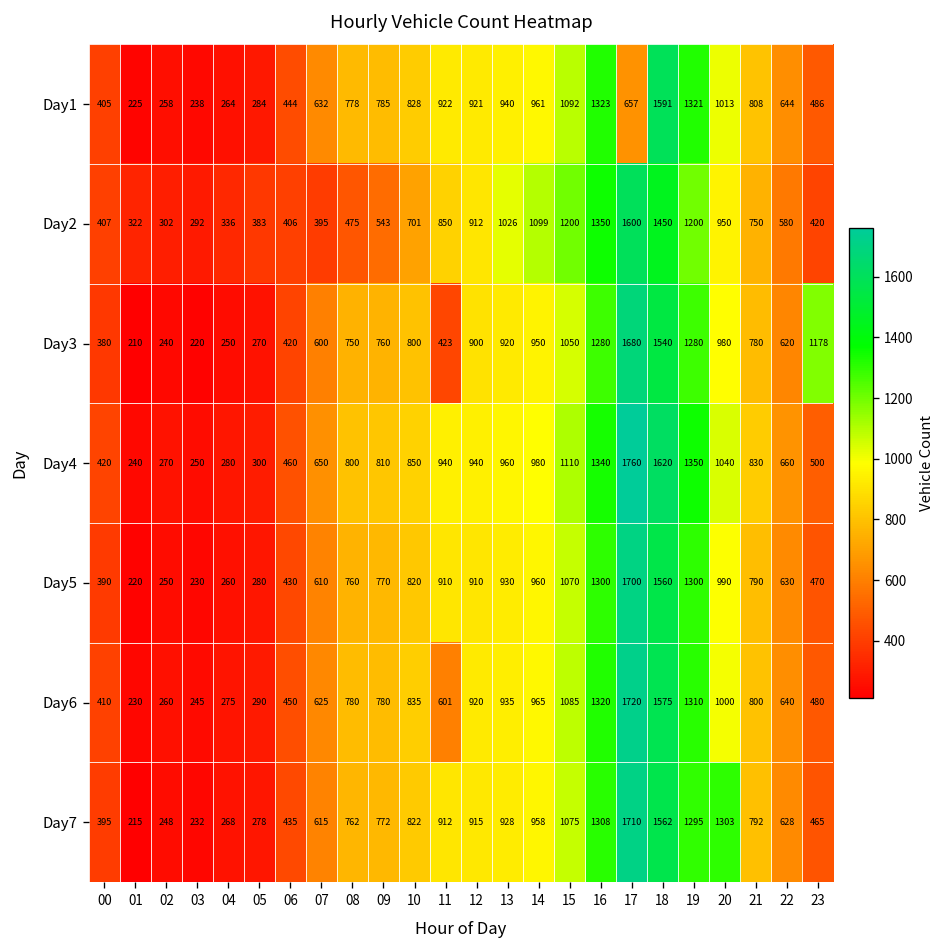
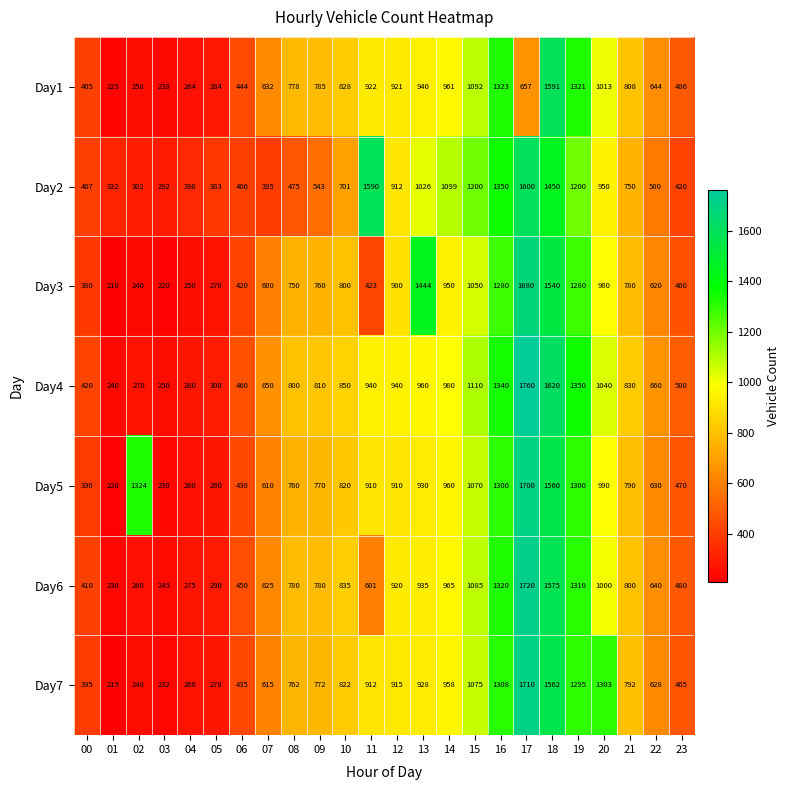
  {
    "Day1": {
      "00": 405,
      "01": 225,
      "02": 258,
      "03": 238,
      "04": 264,
      "05": 284,
      "06": 444,
      "07": 632,
      "08": 778,
      "09": 785,
      "10": 828,
      "11": 922,
      "12": 921,
      "13": 940,
      "14": 961,
      "15": 1092,
      "16": 1323,
      "17": 657,
      "18": 1591,
      "19": 1321,
      "20": 1013,
      "21": 808,
      "22": 644,
      "23": 486
    },
    "Day2": {
      "00": 407,
      "01": 322,
      "02": 302,
      "03": 292,
      "04": 336,
      "05": 383,
      "06": 406,
      "07": 395,
      "08": 475,
      "09": 543,
      "10": 701,
-     "11": 850,
+     "11": 1590,
      "12": 912,
      "13": 1026,
      "14": 1099,
      "15": 1200,
      "16": 1350,
      "17": 1600,
      "18": 1450,
      "19": 1200,
      "20": 950,
      "21": 750,
      "22": 580,
      "23": 420
    },
    "Day3": {
      "00": 380,
      "01": 210,
      "02": 240,
      "03": 220,
      "04": 250,
      "05": 270,
      "06": 420,
      "07": 600,
      "08": 750,
      "09": 760,
      "10": 800,
      "11": 423,
      "12": 900,
-     "13": 920,
+     "13": 1444,
      "14": 950,
      "15": 1050,
      "16": 1280,
      "17": 1680,
      "18": 1540,
      "19": 1280,
      "20": 980,
      "21": 780,
      "22": 620,
-     "23": 1178
+     "23": 460
    },
    "Day4": {
      "00": 420,
      "01": 240,
      "02": 270,
      "03": 250,
      "04": 280,
      "05": 300,
      "06": 460,
      "07": 650,
      "08": 800,
      "09": 810,
      "10": 850,
      "11": 940,
      "12": 940,
      "13": 960,
      "14": 980,
      "15": 1110,
      "16": 1340,
      "17": 1760,
      "18": 1620,
      "19": 1350,
      "20": 1040,
      "21": 830,
      "22": 660,
      "23": 500
    },
    "Day5": {
      "00": 390,
      "01": 220,
-     "02": 250,
+     "02": 1324,
      "03": 230,
      "04": 260,
      "05": 280,
      "06": 430,
      "07": 610,
      "08": 760,
      "09": 770,
      "10": 820,
      "11": 910,
      "12": 910,
      "13": 930,
      "14": 960,
      "15": 1070,
      "16": 1300,
      "17": 1700,
      "18": 1560,
      "19": 1300,
      "20": 990,
      "21": 790,
      "22": 630,
      "23": 470
    },
    "Day6": {
      "00": 410,
      "01": 230,
      "02": 260,
      "03": 245,
      "04": 275,
      "05": 290,
      "06": 450,
      "07": 625,
      "08": 780,
      "09": 780,
      "10": 835,
      "11": 601,
      "12": 920,
      "13": 935,
      "14": 965,
      "15": 1085,
      "16": 1320,
      "17": 1720,
      "18": 1575,
      "19": 1310,
      "20": 1000,
      "21": 800,
      "22": 640,
      "23": 480
    },
    "Day7": {
      "00": 395,
      "01": 215,
      "02": 248,
      "03": 232,
      "04": 268,
      "05": 278,
      "06": 435,
      "07": 615,
      "08": 762,
      "09": 772,
      "10": 822,
      "11": 912,
      "12": 915,
      "13": 928,
      "14": 958,
      "15": 1075,
      "16": 1308,
      "17": 1710,
      "18": 1562,
      "19": 1295,
      "20": 1303,
      "21": 792,
      "22": 628,
      "23": 465
    }
  }
